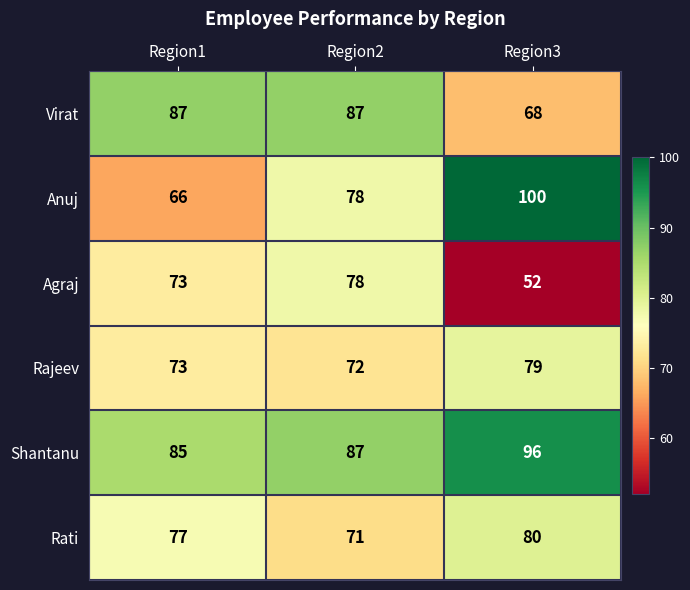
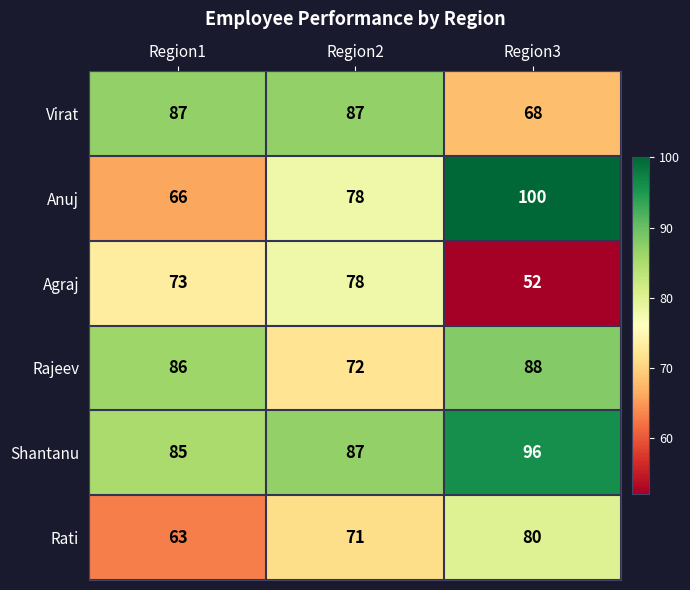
  {
    "Virat": {
      "Region1": 87,
      "Region2": 87,
      "Region3": 68
    },
    "Anuj": {
      "Region1": 66,
      "Region2": 78,
      "Region3": 100
    },
    "Agraj": {
      "Region1": 73,
      "Region2": 78,
      "Region3": 52
    },
    "Rajeev": {
-     "Region1": 73,
+     "Region1": 86,
      "Region2": 72,
-     "Region3": 79
+     "Region3": 88
    },
    "Shantanu": {
      "Region1": 85,
      "Region2": 87,
      "Region3": 96
    },
    "Rati": {
-     "Region1": 77,
+     "Region1": 63,
      "Region2": 71,
      "Region3": 80
    }
  }
